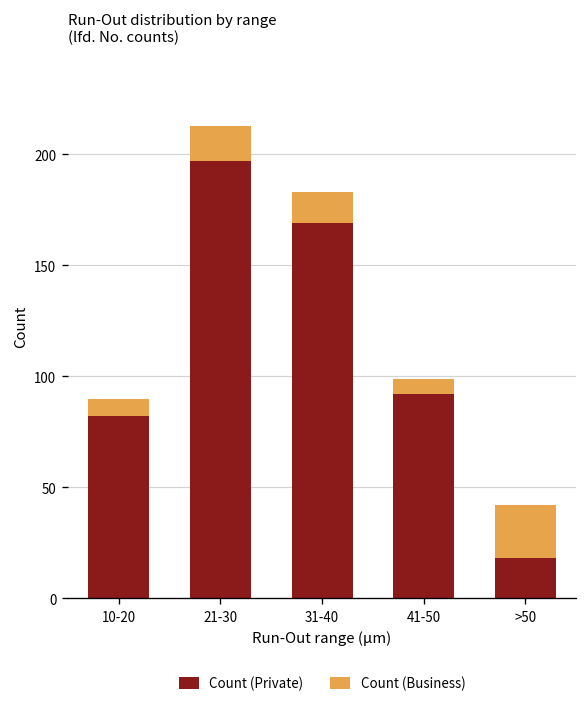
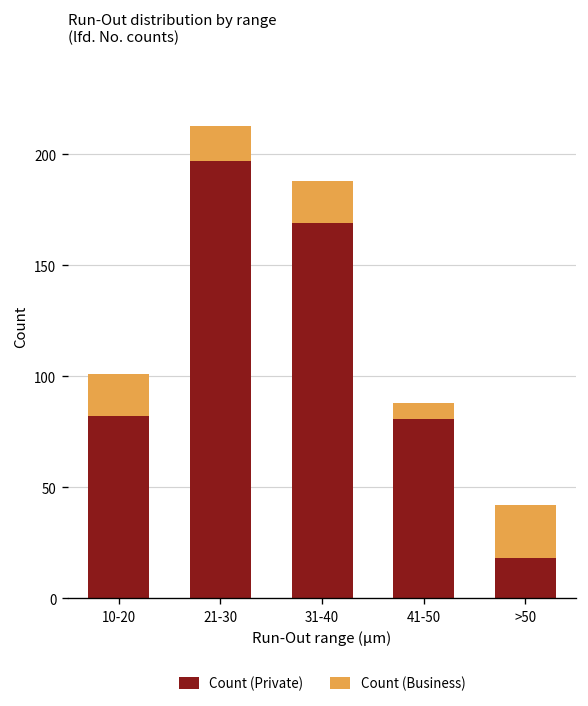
  {
    "Count (Private)": {
      "10-20": 82,
      "21-30": 197,
      "31-40": 169,
-     "41-50": 92,
+     "41-50": 81,
      ">50": 18
    },
    "Count (Business)": {
-     "10-20": 8,
+     "10-20": 19,
      "21-30": 16,
-     "31-40": 14,
+     "31-40": 19,
      "41-50": 7,
      ">50": 24
    }
  }
